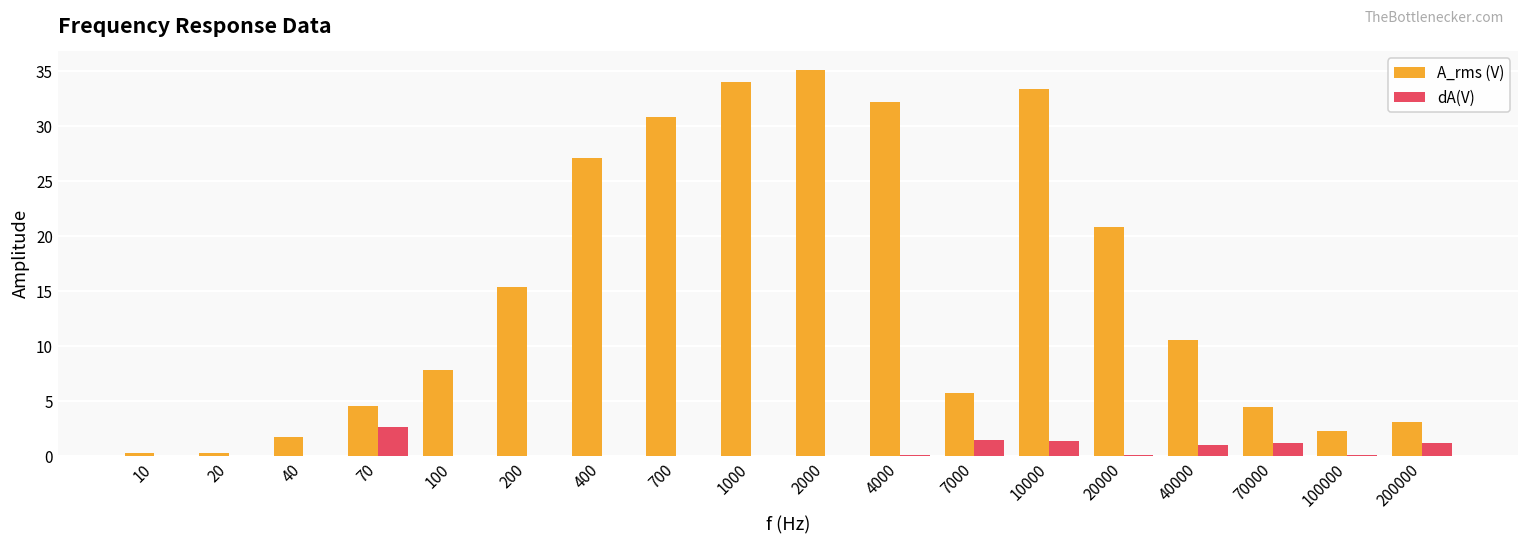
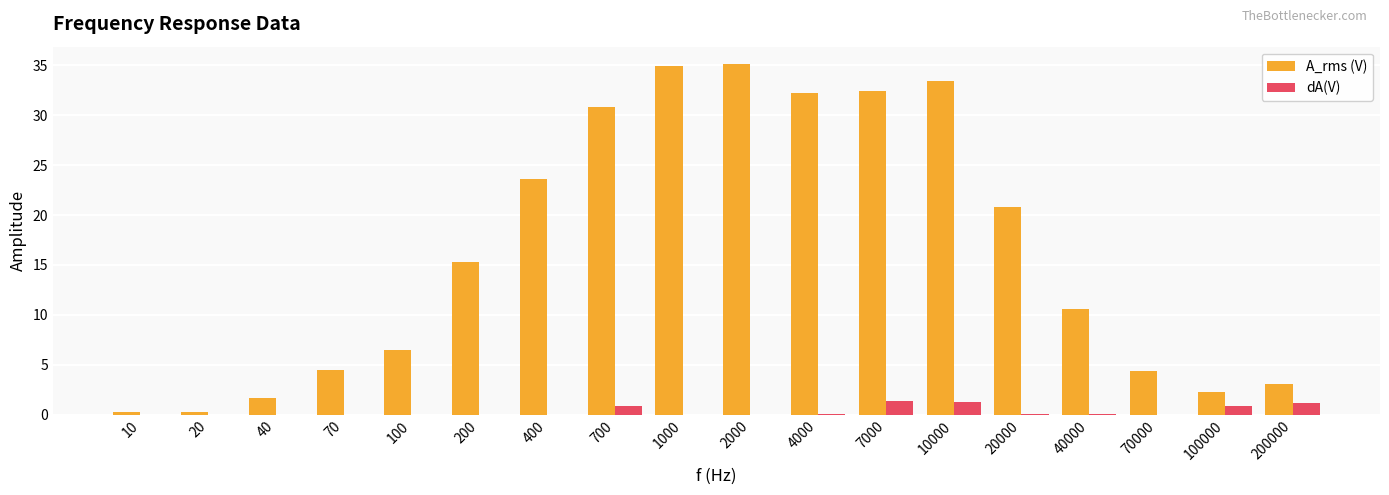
  {
    "A_rms (V)": {
      "10": 0,
      "20": 0,
      "40": 2,
      "70": 5,
-     "100": 8,
+     "100": 7,
      "200": 15,
-     "400": 27,
+     "400": 24,
      "700": 31,
-     "1000": 34,
+     "1000": 35,
      "2000": 35,
      "4000": 32,
-     "7000": 6,
+     "7000": 32,
      "10000": 33,
      "20000": 21,
      "40000": 11,
      "70000": 4,
      "100000": 2,
      "200000": 3
    },
    "dA(V)": {
-     "70": 3,
-     "700": 0,
+     "70": 0,
+     "700": 1,
      "7000": 1,
      "10000": 1,
-     "40000": 1,
-     "70000": 1,
-     "100000": 0,
+     "40000": 0,
+     "70000": 0,
+     "100000": 1,
      "200000": 1
    }
  }
